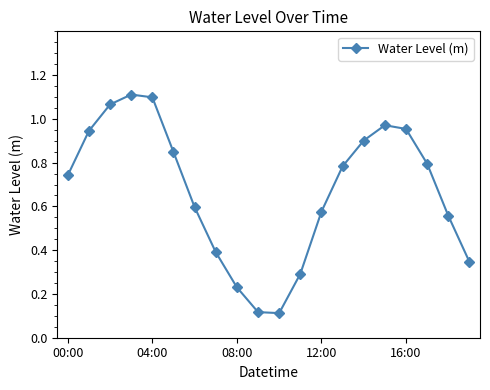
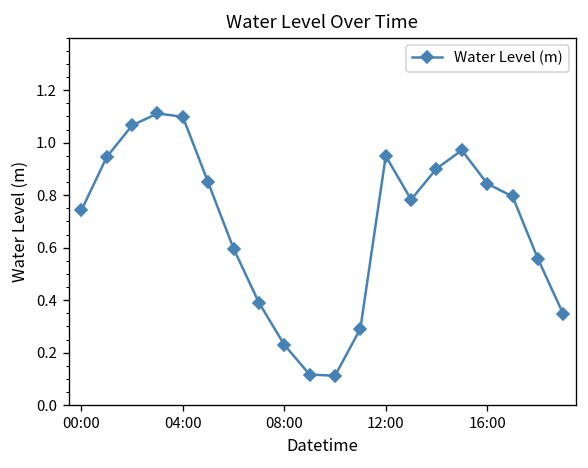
  {
    "00:00": 0.74,
    "04:00": 1.10,
    "08:00": 0.23,
-   "12:00": 0.58,
-   "16:00": 0.95
+   "12:00": 0.95,
+   "16:00": 0.84
  }
